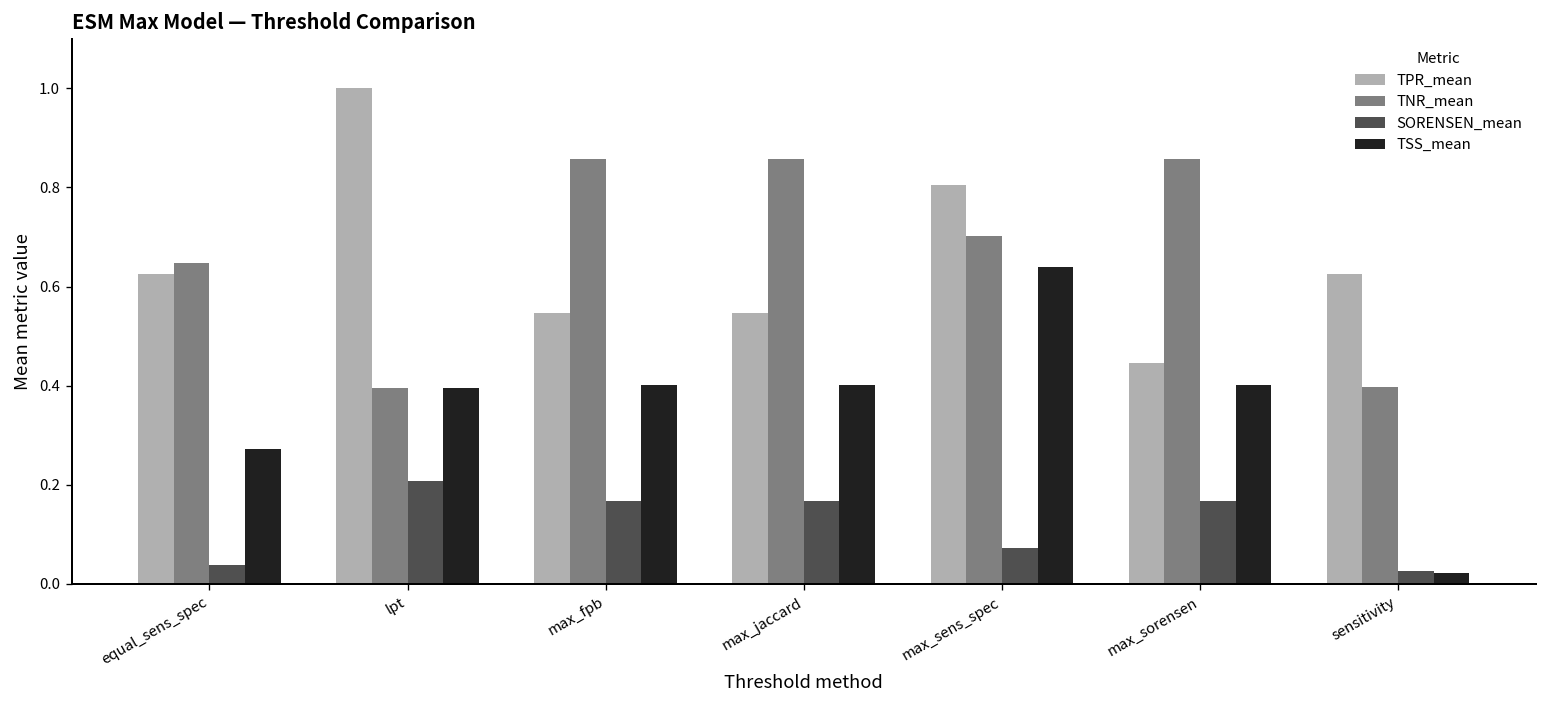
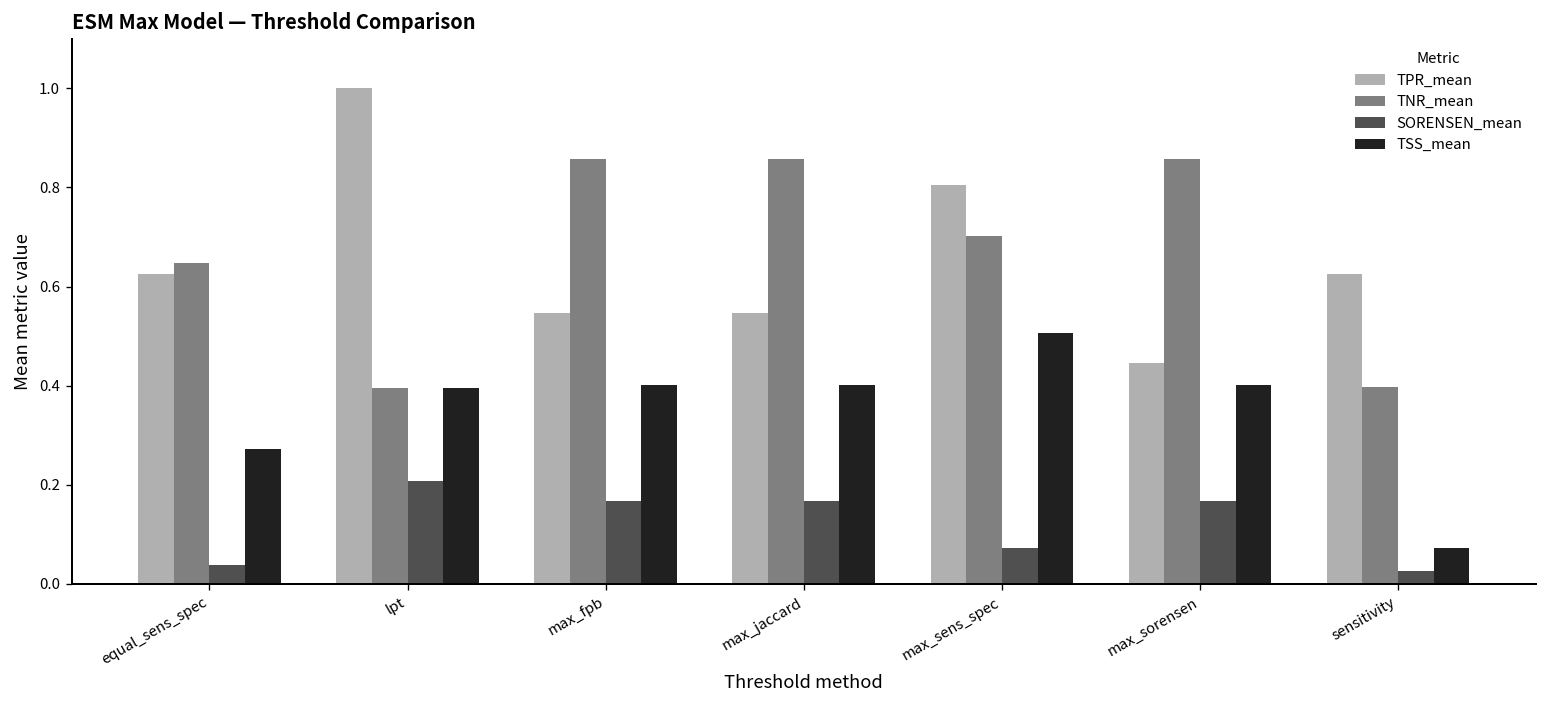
  {
    "TPR_mean": {
      "equal_sens_spec": 0.63,
      "lpt": 1.00,
      "max_fpb": 0.55,
      "max_jaccard": 0.55,
      "max_sens_spec": 0.80,
      "max_sorensen": 0.45,
      "sensitivity": 0.63
    },
    "TNR_mean": {
      "equal_sens_spec": 0.65,
      "lpt": 0.40,
      "max_fpb": 0.86,
      "max_jaccard": 0.86,
      "max_sens_spec": 0.70,
      "max_sorensen": 0.86,
      "sensitivity": 0.40
    },
    "SORENSEN_mean": {
      "equal_sens_spec": 0.04,
      "lpt": 0.21,
      "max_fpb": 0.17,
      "max_jaccard": 0.17,
      "max_sens_spec": 0.07,
      "max_sorensen": 0.17,
      "sensitivity": 0.03
    },
    "TSS_mean": {
      "equal_sens_spec": 0.27,
      "lpt": 0.40,
      "max_fpb": 0.40,
      "max_jaccard": 0.40,
-     "max_sens_spec": 0.64,
+     "max_sens_spec": 0.51,
      "max_sorensen": 0.40,
-     "sensitivity": 0.02
+     "sensitivity": 0.07
    }
  }
